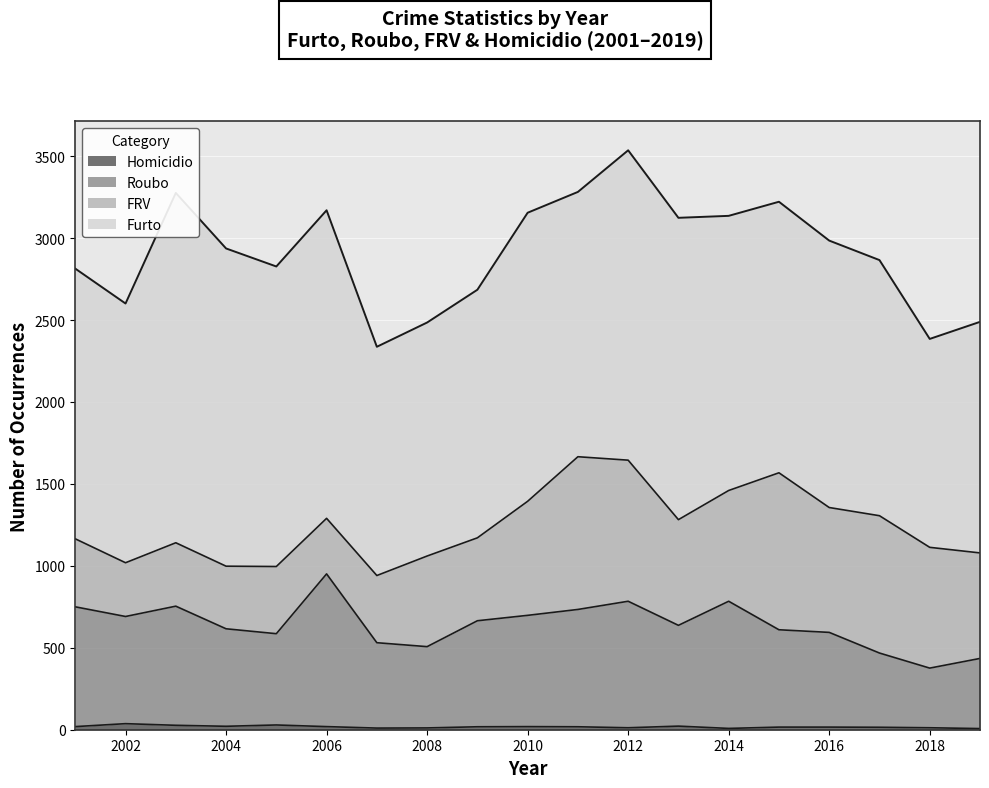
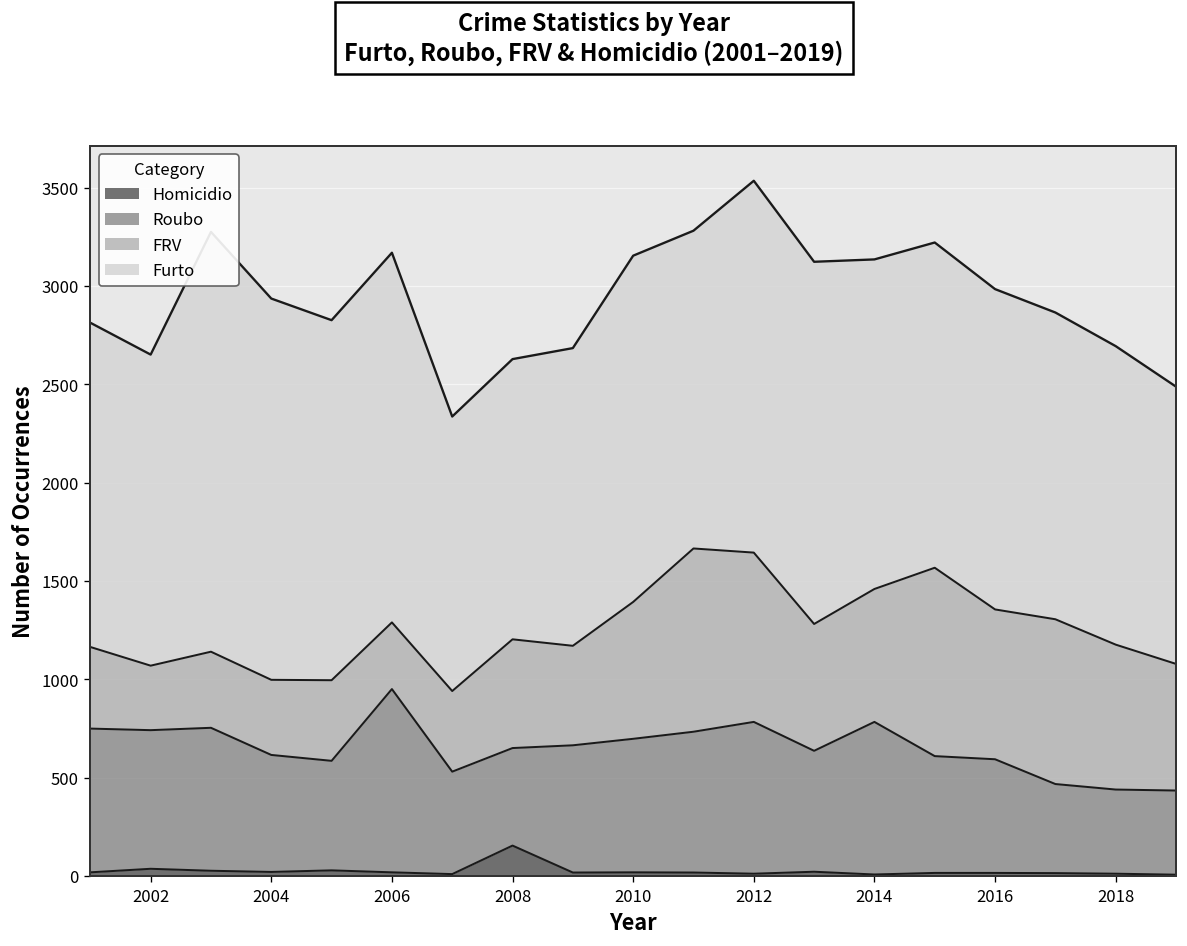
  {
    "Homicidio": {
      "2002": 40,
      "2004": 20,
      "2006": 20,
-     "2008": 10,
+     "2008": 160,
      "2010": 20,
      "2012": 10,
      "2014": 10,
      "2016": 20,
      "2018": 10
    },
    "Roubo": {
-     "2002": 650,
+     "2002": 710,
      "2004": 600,
      "2006": 930,
      "2008": 500,
      "2010": 680,
      "2012": 770,
      "2014": 780,
      "2016": 580,
-     "2018": 360
+     "2018": 430
    },
    "FRV": {
      "2002": 330,
      "2004": 380,
      "2006": 340,
      "2008": 550,
      "2010": 700,
      "2012": 860,
      "2014": 680,
      "2016": 760,
      "2018": 740
    },
    "Furto": {
      "2002": 1580,
      "2004": 1940,
      "2006": 1880,
      "2008": 1430,
      "2010": 1760,
      "2012": 1890,
      "2014": 1680,
      "2016": 1630,
-     "2018": 1270
+     "2018": 1520
    }
  }
